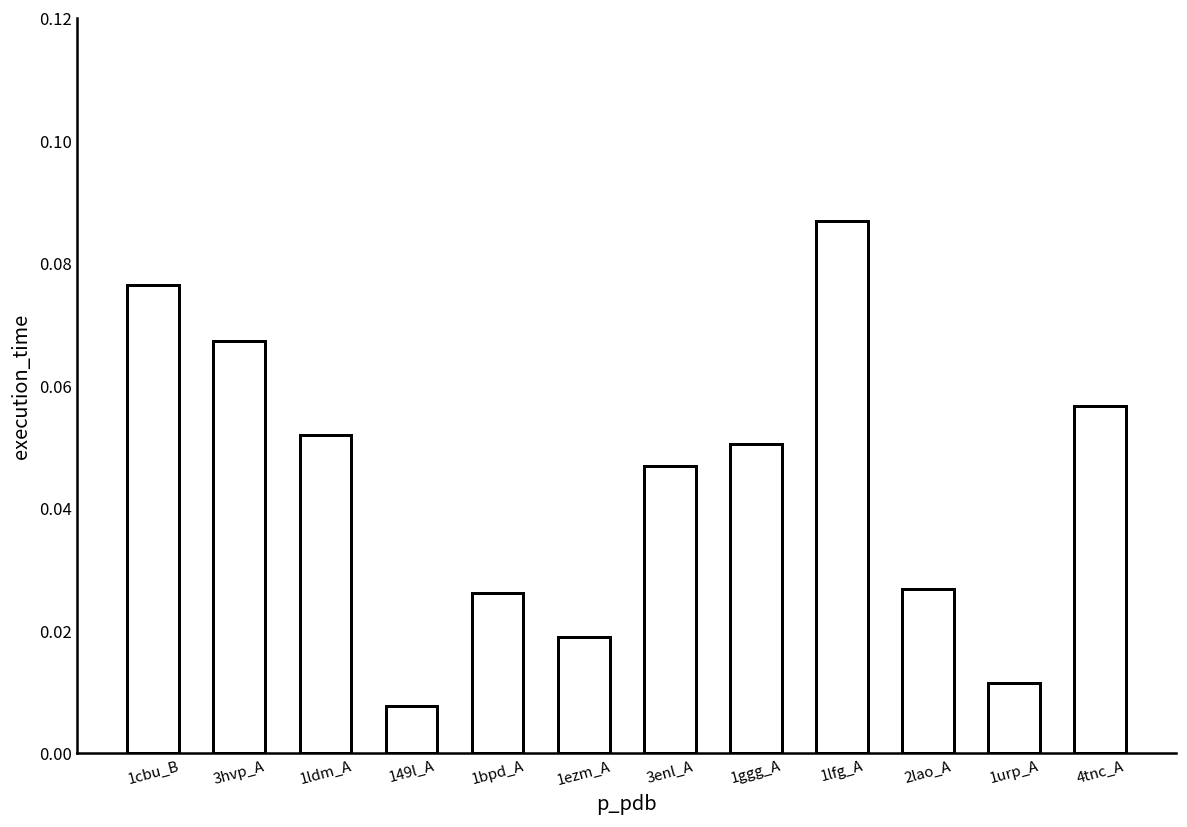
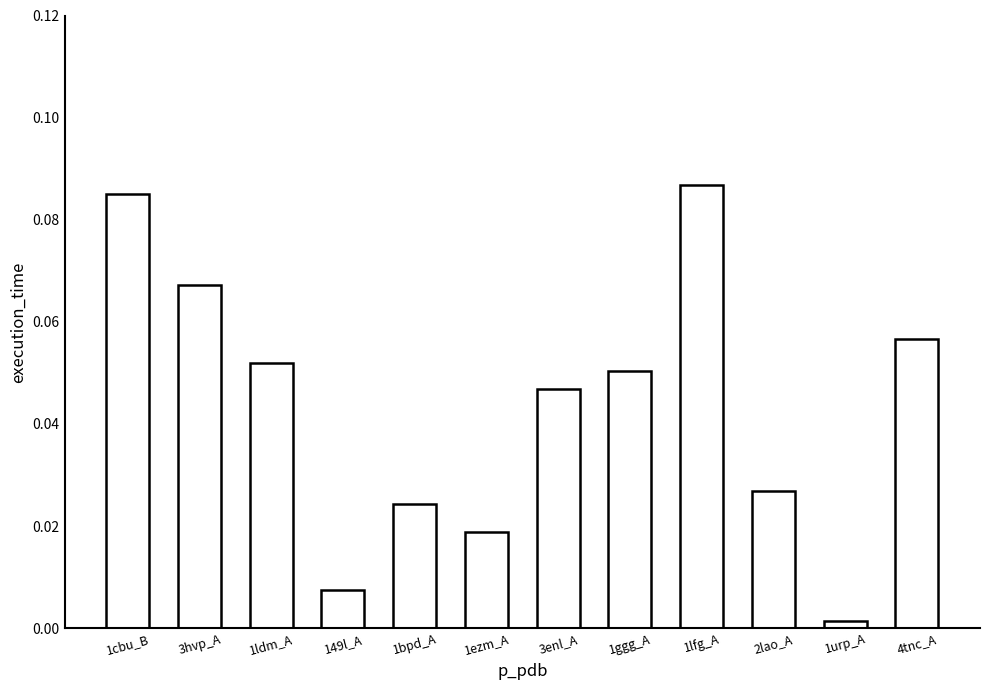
  {
-   "1cbu_B": 0.076,
+   "1cbu_B": 0.085,
    "3hvp_A": 0.067,
    "1ldm_A": 0.052,
    "149l_A": 0.008,
-   "1bpd_A": 0.026,
+   "1bpd_A": 0.024,
    "1ezm_A": 0.019,
    "3enl_A": 0.047,
    "1ggg_A": 0.050,
    "1lfg_A": 0.087,
    "2lao_A": 0.027,
-   "1urp_A": 0.011,
+   "1urp_A": 0.001,
    "4tnc_A": 0.057
  }
